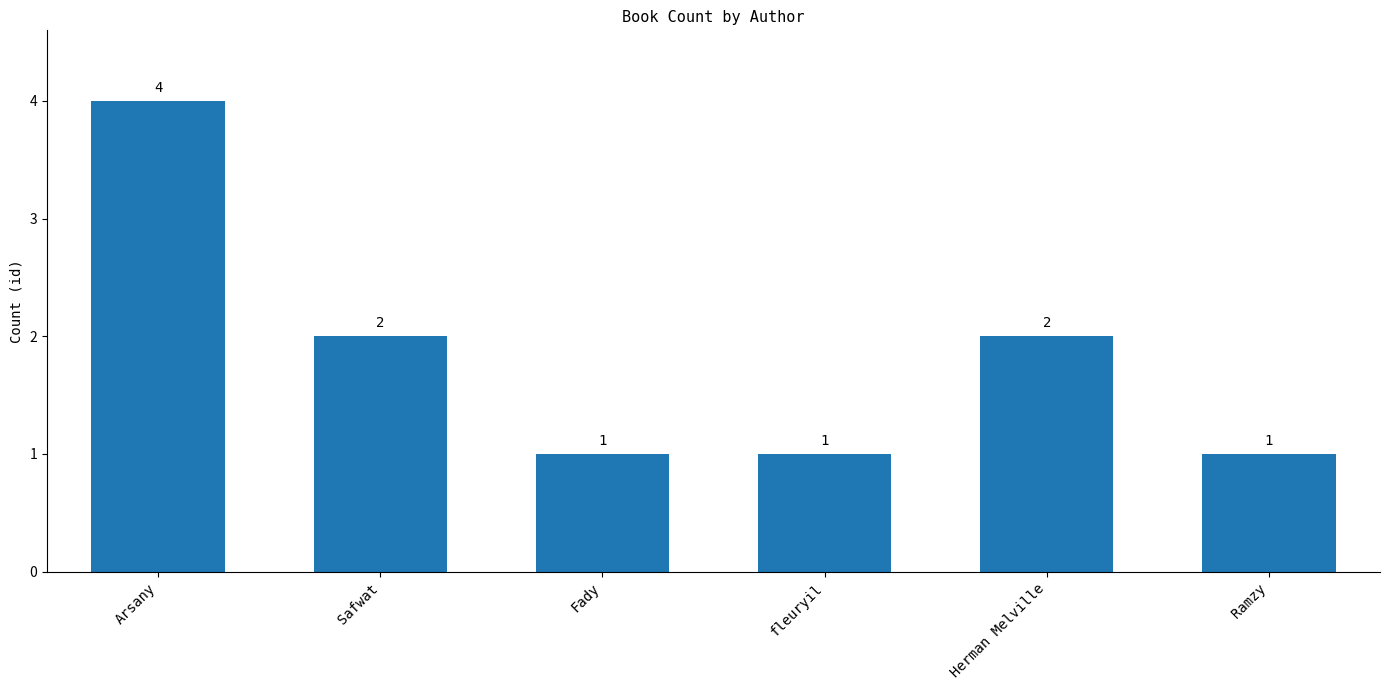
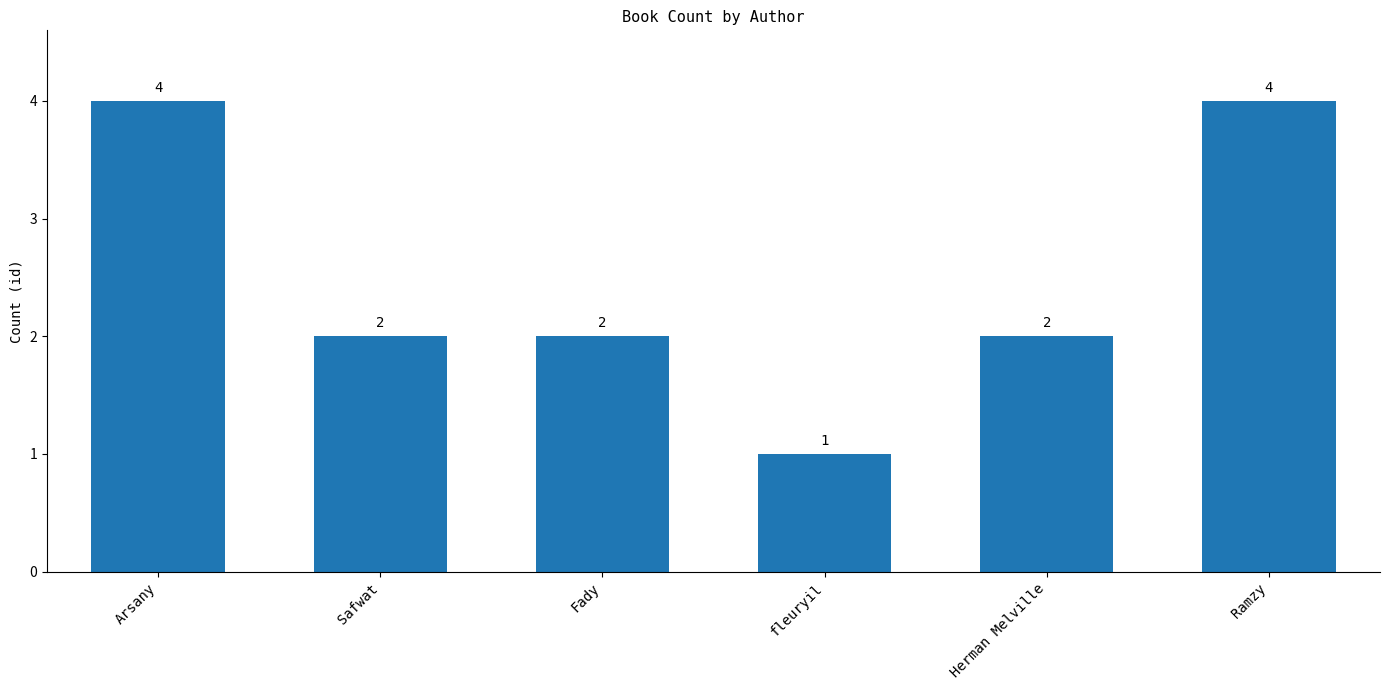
  {
    "Arsany": 4,
    "Safwat": 2,
-   "Fady": 1,
+   "Fady": 2,
    "fleuryil": 1,
    "Herman Melville": 2,
-   "Ramzy": 1
+   "Ramzy": 4
  }
